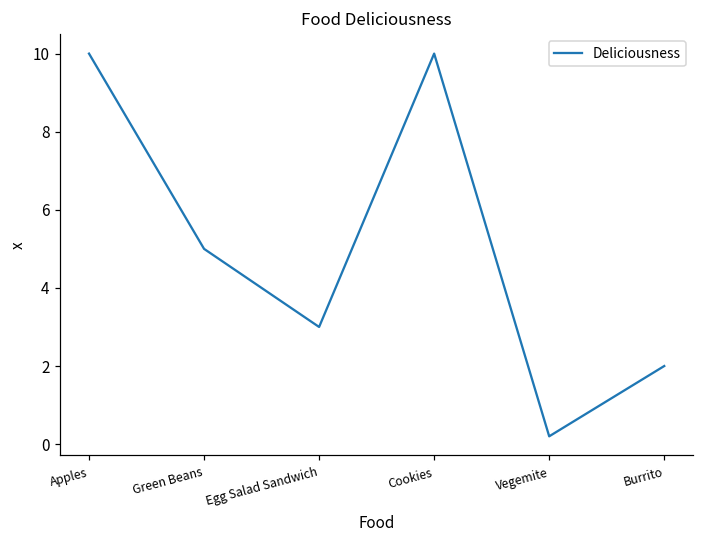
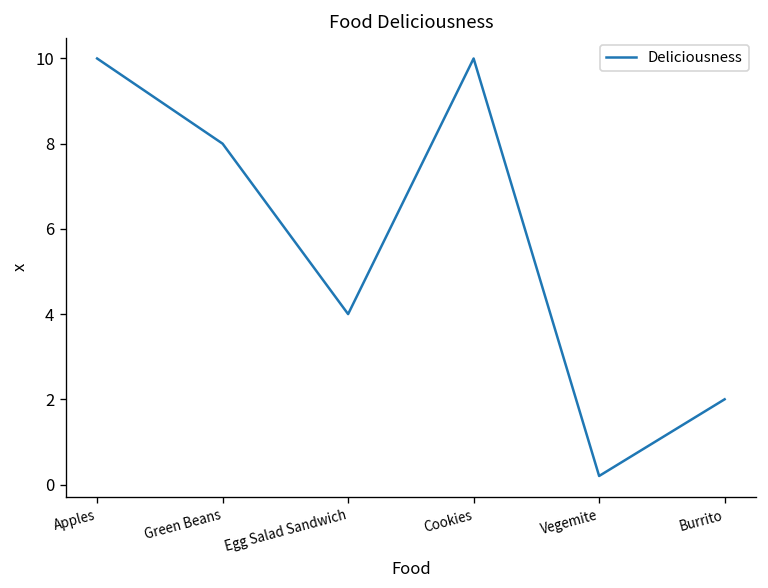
  {
    "Apples": 10,
-   "Green Beans": 5,
-   "Egg Salad Sandwich": 3,
+   "Green Beans": 8,
+   "Egg Salad Sandwich": 4,
    "Cookies": 10,
    "Vegemite": 0.2,
    "Burrito": 2
  }
